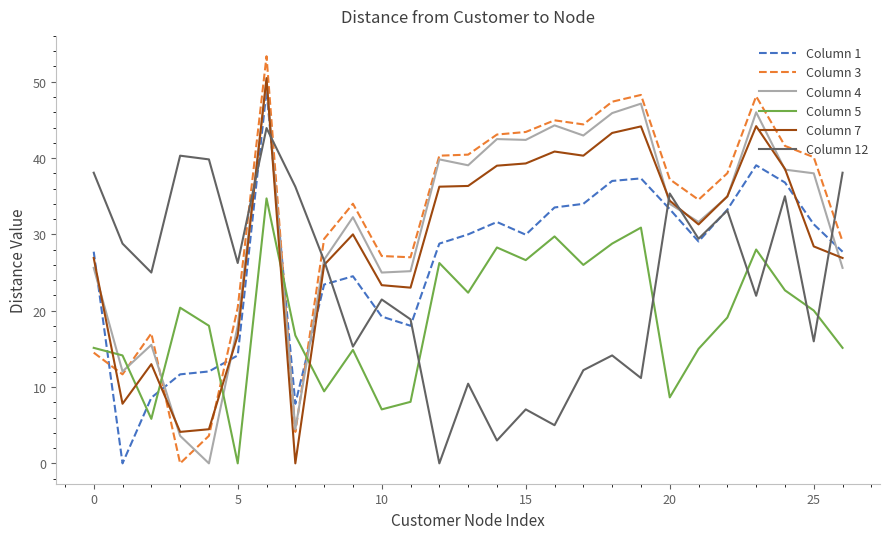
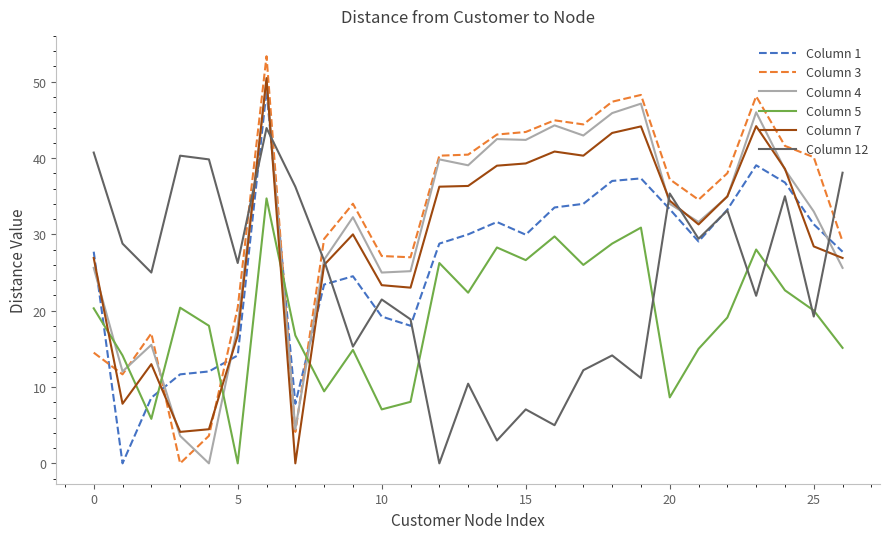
  {
    "Column 1": {
      "0": 28,
      "5": 14,
      "10": 19,
      "15": 30,
      "20": 33,
      "25": 31
    },
    "Column 3": {
      "0": 15,
      "5": 20,
      "10": 27,
      "15": 43,
      "20": 37,
      "25": 40
    },
    "Column 4": {
      "0": 26,
      "5": 18,
      "10": 25,
      "15": 42,
      "20": 34,
-     "25": 38
+     "25": 33
    },
    "Column 5": {
-     "0": 15,
+     "0": 20,
      "5": 0,
      "10": 7,
      "15": 27,
      "20": 9,
      "25": 20
    },
    "Column 7": {
      "0": 27,
      "5": 17,
      "10": 23,
      "15": 39,
      "20": 34,
      "25": 28
    },
    "Column 12": {
-     "0": 38,
+     "0": 41,
      "5": 26,
      "10": 21,
      "15": 7,
      "20": 35,
-     "25": 16
+     "25": 19
    }
  }
